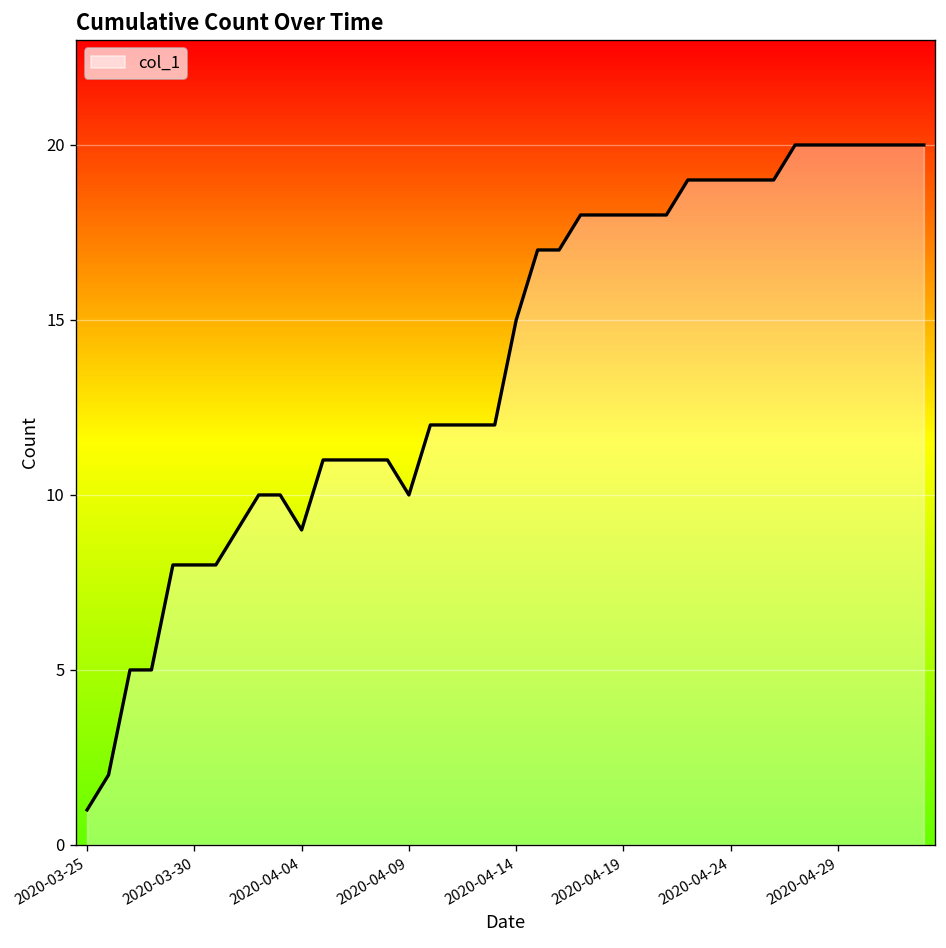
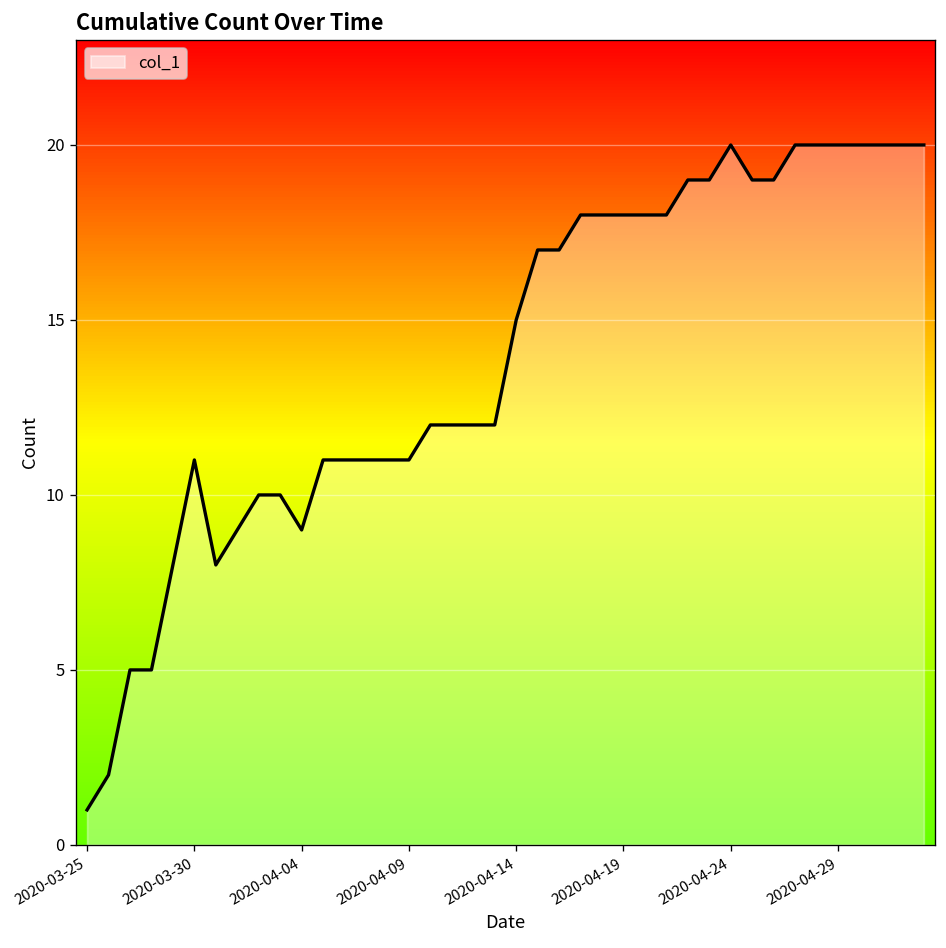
  {
    "2020-03-25": 1,
-   "2020-03-30": 8,
+   "2020-03-30": 11,
    "2020-04-04": 9,
-   "2020-04-09": 10,
+   "2020-04-09": 11,
    "2020-04-14": 15,
    "2020-04-19": 18,
-   "2020-04-24": 19,
+   "2020-04-24": 20,
    "2020-04-29": 20
  }
